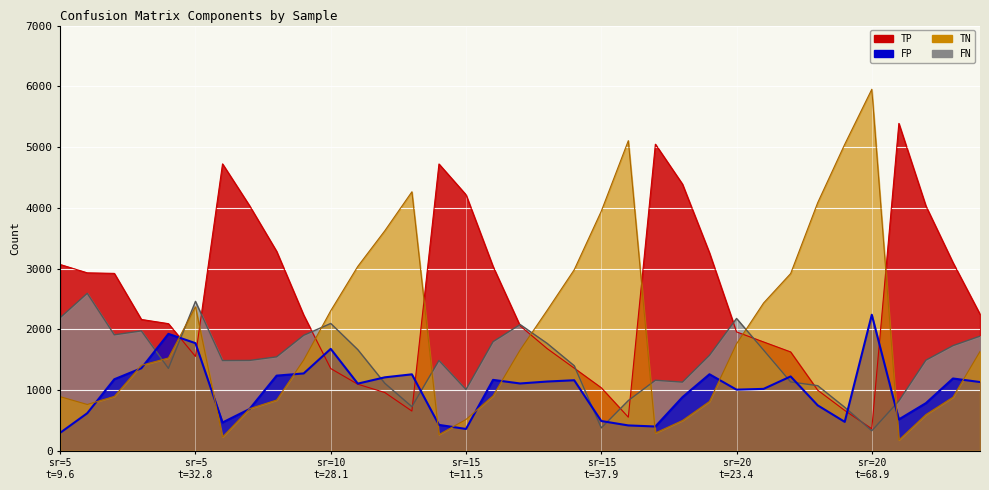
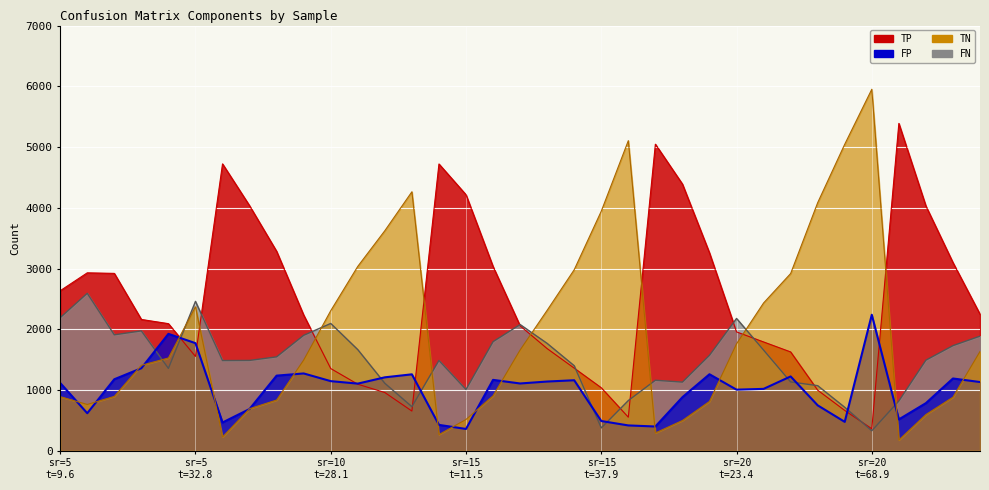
  {
    "TP": {
-     "sr=5 t=9.6": 3100,
+     "sr=5 t=9.6": 2600,
      "sr=5 t=32.8": 1600,
      "sr=10 t=28.1": 1400,
      "sr=15 t=11.5": 4200,
      "sr=15 t=37.9": 1000,
      "sr=20 t=23.4": 2000
    },
    "FN": {
      "sr=5 t=9.6": 2200,
      "sr=5 t=32.8": 2500,
      "sr=10 t=28.1": 2100,
      "sr=15 t=11.5": 1000,
      "sr=15 t=37.9": 400,
      "sr=20 t=23.4": 2200
    },
    "FP": {
-     "sr=5 t=9.6": 300,
+     "sr=5 t=9.6": 1100,
      "sr=5 t=32.8": 1800,
-     "sr=10 t=28.1": 1700,
+     "sr=10 t=28.1": 1100,
      "sr=15 t=11.5": 400,
      "sr=15 t=37.9": 500,
      "sr=20 t=23.4": 1000,
      "sr=20 t=68.9": 2200
    },
    "TN": {
      "sr=5 t=9.6": 900,
      "sr=5 t=32.8": 2400,
      "sr=10 t=28.1": 2300,
      "sr=15 t=11.5": 500,
      "sr=15 t=37.9": 3900,
      "sr=20 t=23.4": 1800,
      "sr=20 t=68.9": 6000
    }
  }
